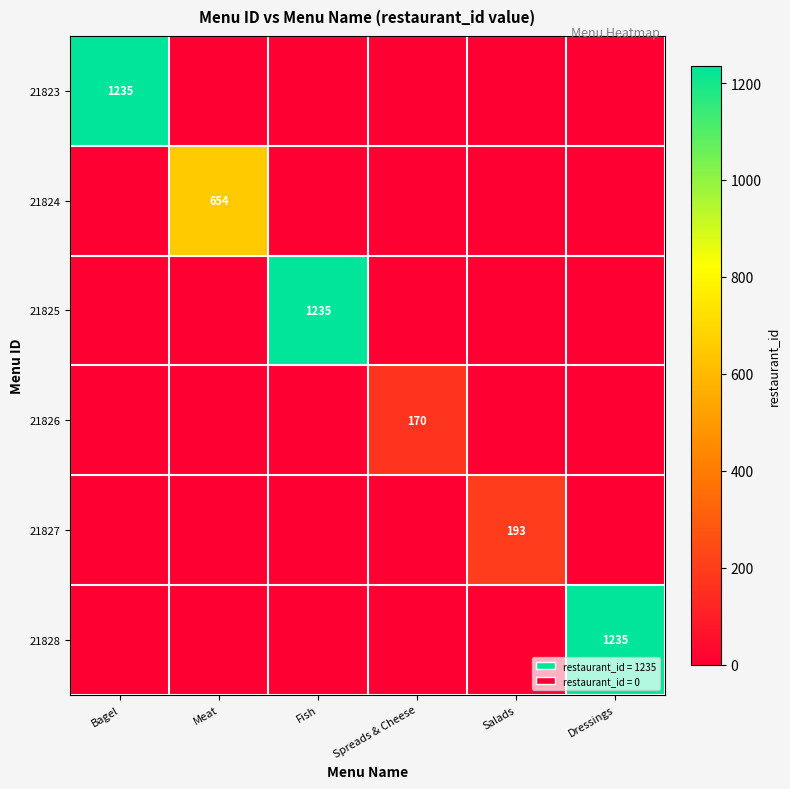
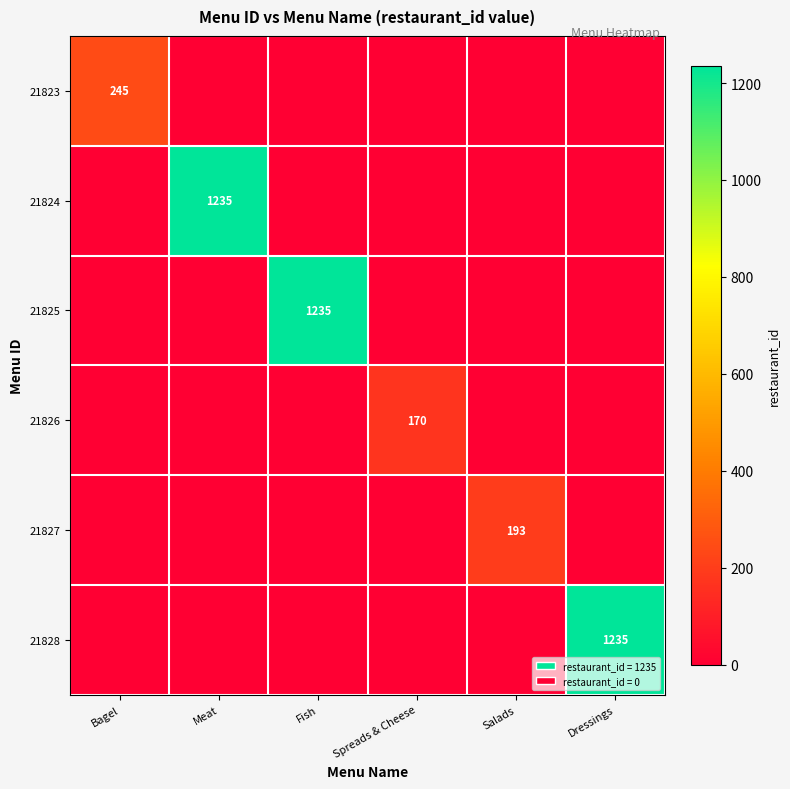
  {
    "21823": {
-     "Bagel": 1235
+     "Bagel": 245
    },
    "21824": {
-     "Meat": 654
+     "Meat": 1235
    },
    "21825": {
      "Fish": 1235
    },
    "21826": {
      "Spreads & Cheese": 170
    },
    "21827": {
      "Salads": 193
    },
    "21828": {
      "Dressings": 1235
    }
  }
